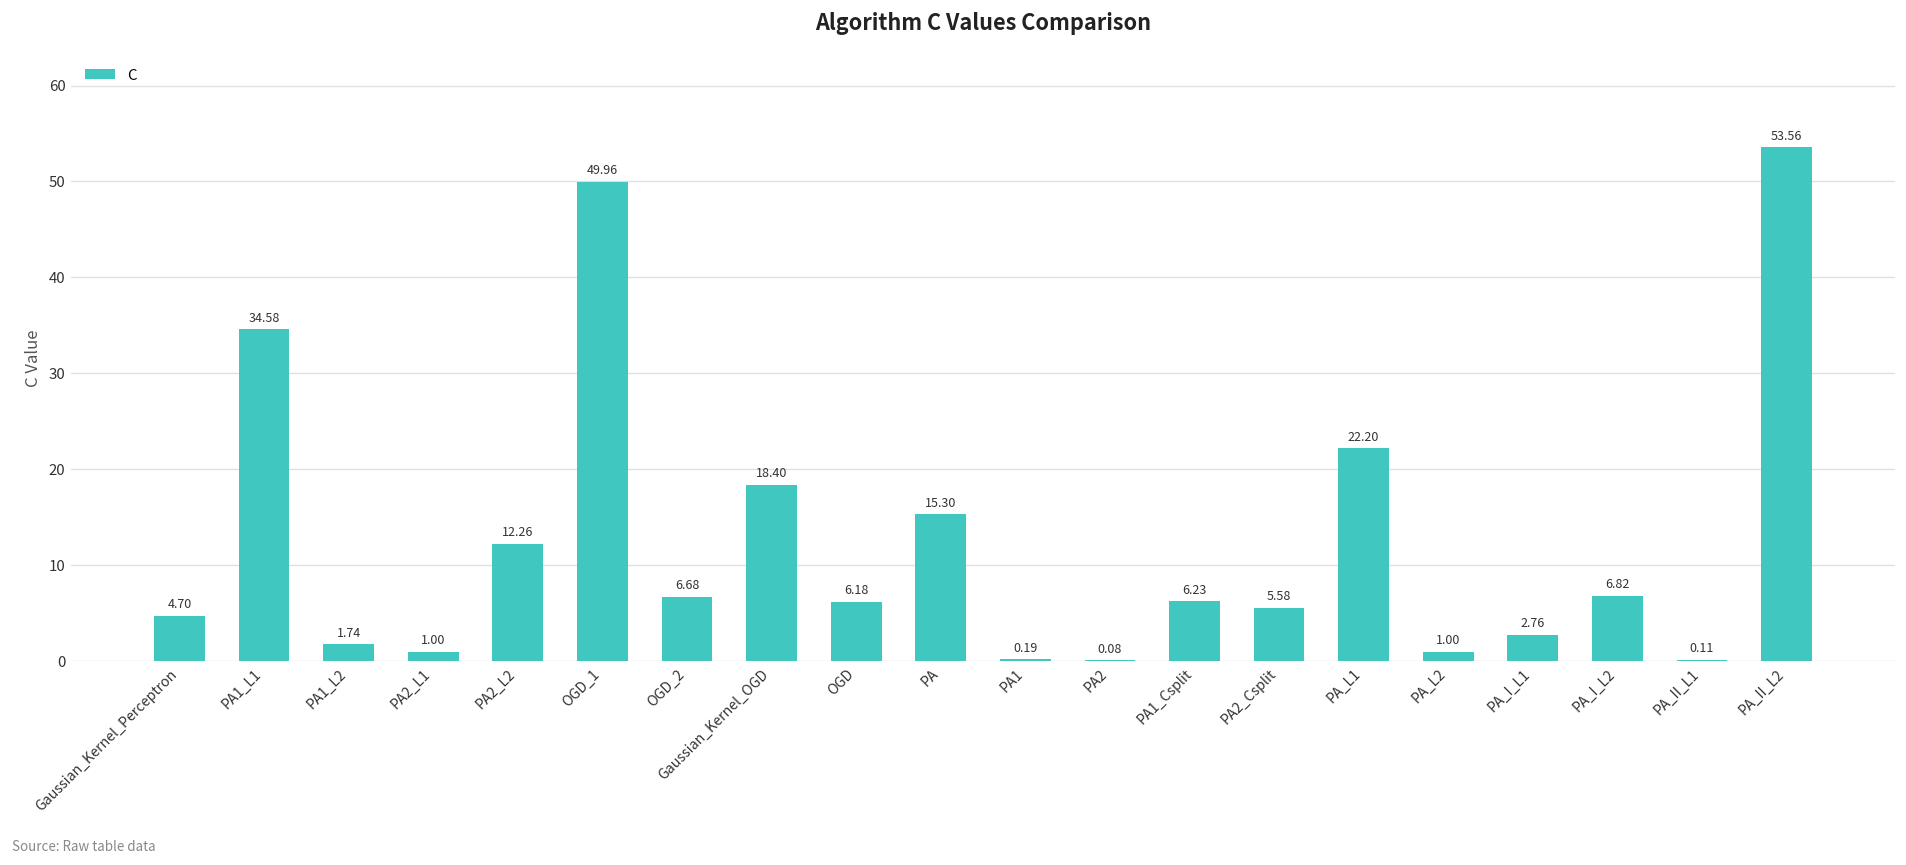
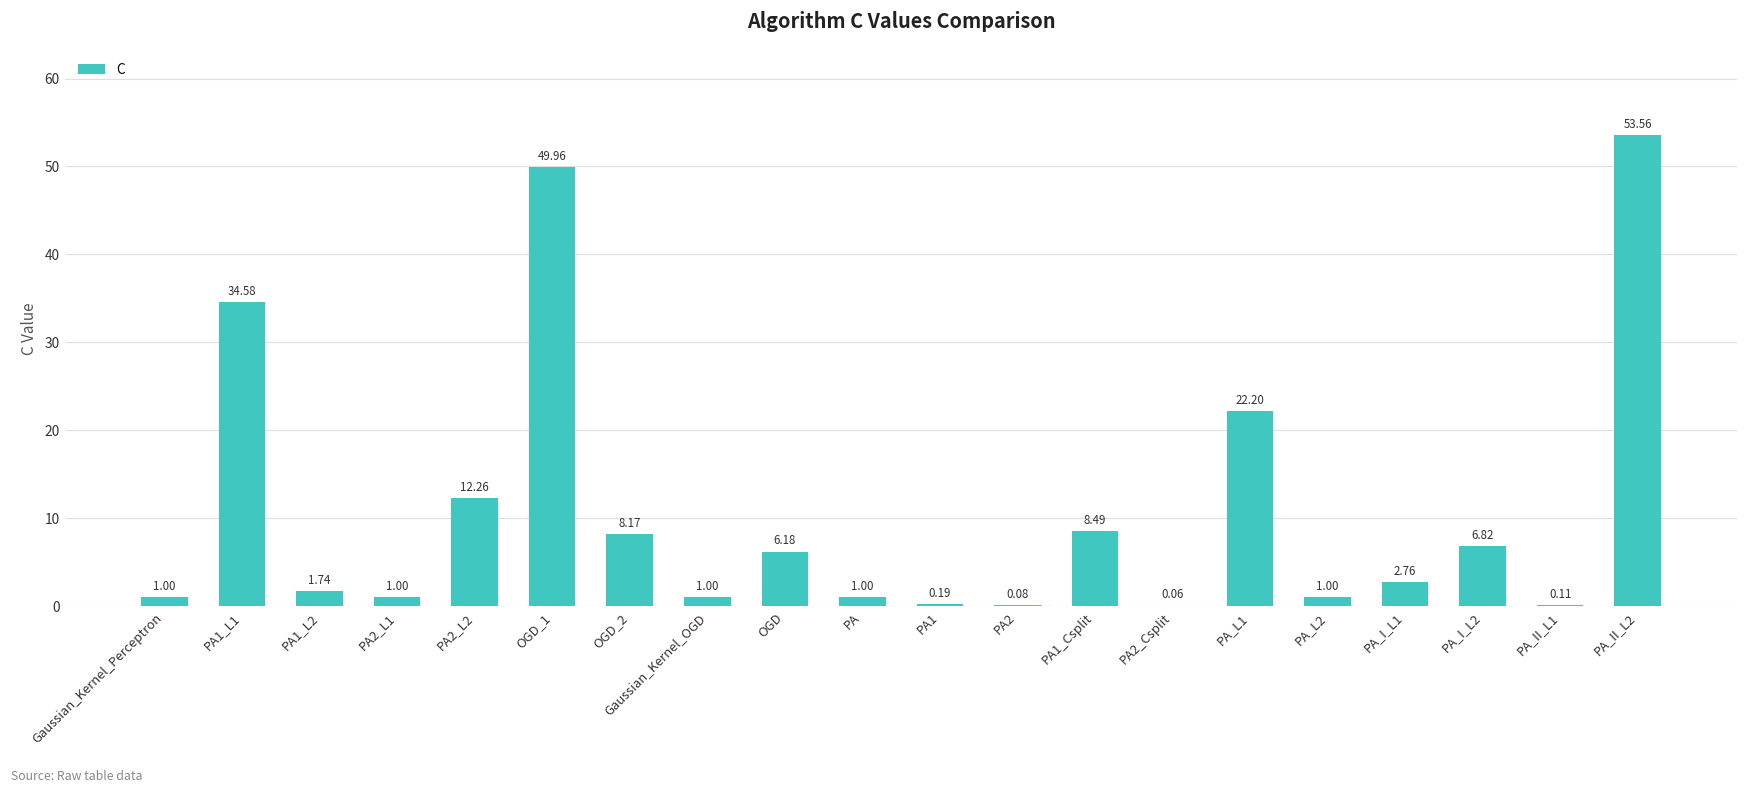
  {
-   "Gaussian_Kernel_Perceptron": 4.70,
+   "Gaussian_Kernel_Perceptron": 1.00,
    "PA1_L1": 34.58,
    "PA1_L2": 1.74,
    "PA2_L1": 1.00,
    "PA2_L2": 12.26,
    "OGD_1": 49.96,
-   "OGD_2": 6.68,
-   "Gaussian_Kernel_OGD": 18.40,
+   "OGD_2": 8.17,
+   "Gaussian_Kernel_OGD": 1.00,
    "OGD": 6.18,
-   "PA": 15.30,
+   "PA": 1.00,
    "PA1": 0.19,
    "PA2": 0.08,
-   "PA1_Csplit": 6.23,
-   "PA2_Csplit": 5.58,
+   "PA1_Csplit": 8.49,
+   "PA2_Csplit": 0.06,
    "PA_L1": 22.20,
    "PA_L2": 1.00,
    "PA_I_L1": 2.76,
    "PA_I_L2": 6.82,
    "PA_II_L1": 0.11,
    "PA_II_L2": 53.56
  }
